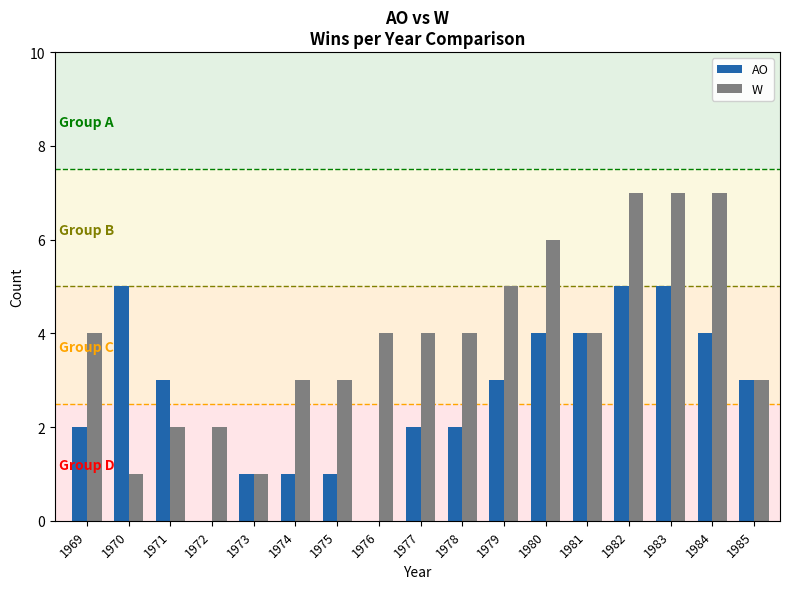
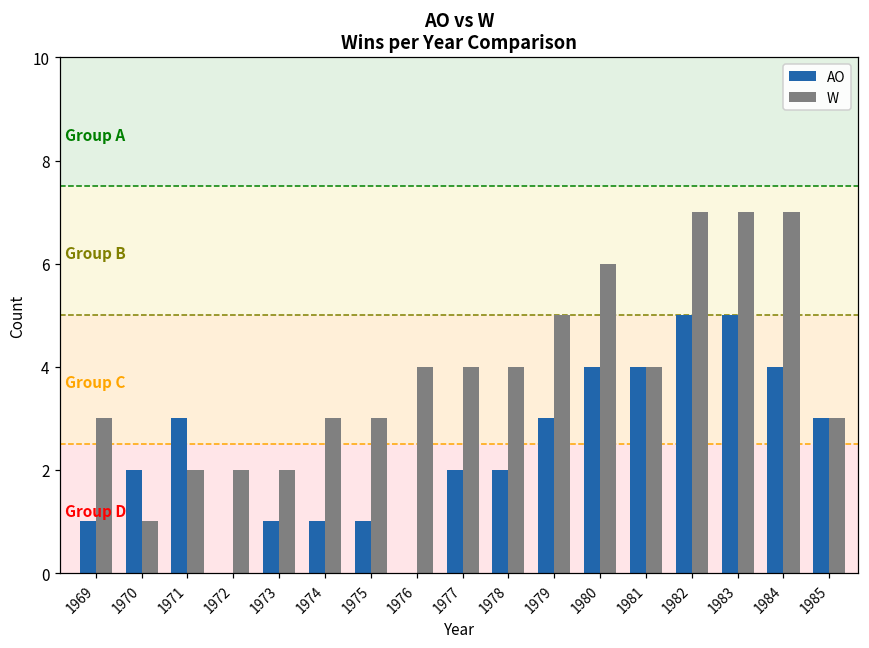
  {
    "AO": {
-     "1969": 2,
-     "1970": 5,
+     "1969": 1,
+     "1970": 2,
      "1971": 3,
      "1972": 0,
      "1973": 1,
      "1974": 1,
      "1975": 1,
      "1976": 0,
      "1977": 2,
      "1978": 2,
      "1979": 3,
      "1980": 4,
      "1981": 4,
      "1982": 5,
      "1983": 5,
      "1984": 4,
      "1985": 3
    },
    "W": {
-     "1969": 4,
+     "1969": 3,
      "1970": 1,
      "1971": 2,
      "1972": 2,
-     "1973": 1,
+     "1973": 2,
      "1974": 3,
      "1975": 3,
      "1976": 4,
      "1977": 4,
      "1978": 4,
      "1979": 5,
      "1980": 6,
      "1981": 4,
      "1982": 7,
      "1983": 7,
      "1984": 7,
      "1985": 3
    }
  }
